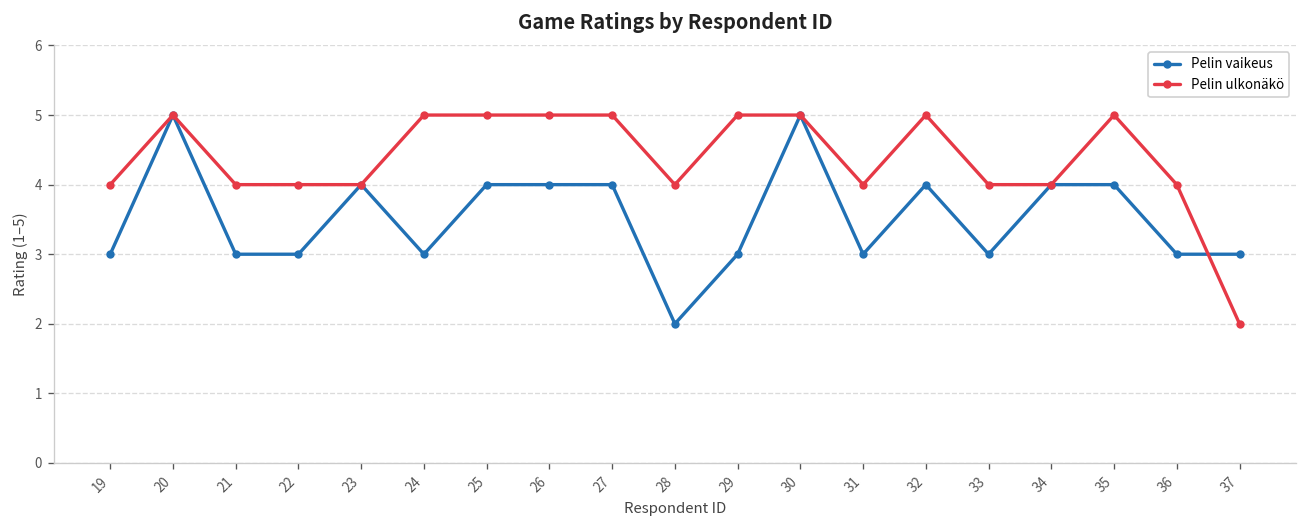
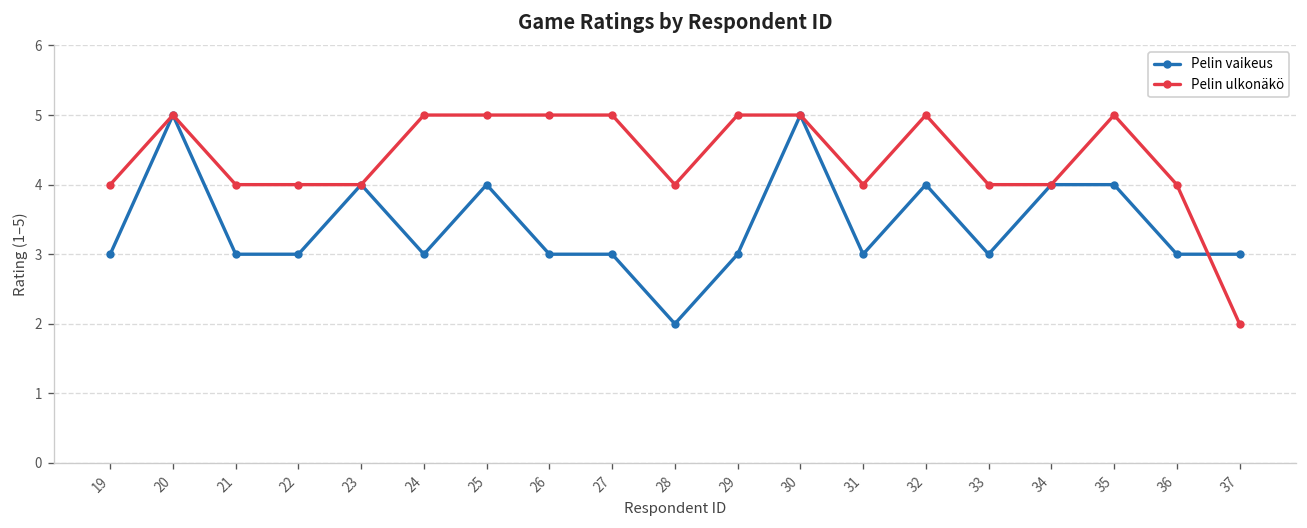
  {
    "Pelin vaikeus": {
      "19": 3,
      "21": 3,
      "22": 3,
      "24": 3,
      "25": 4,
-     "26": 4,
-     "27": 4,
+     "26": 3,
+     "27": 3,
      "28": 2,
      "29": 3,
      "31": 3,
      "32": 4,
      "33": 3,
      "35": 4,
      "36": 3,
      "37": 3
    },
    "Pelin ulkonäkö": {
      "19": 4,
      "21": 4,
      "22": 4,
      "24": 5,
      "25": 5,
      "26": 5,
      "27": 5,
      "28": 4,
      "29": 5,
      "31": 4,
      "32": 5,
      "33": 4,
      "35": 5,
      "36": 4,
      "37": 2
    }
  }
